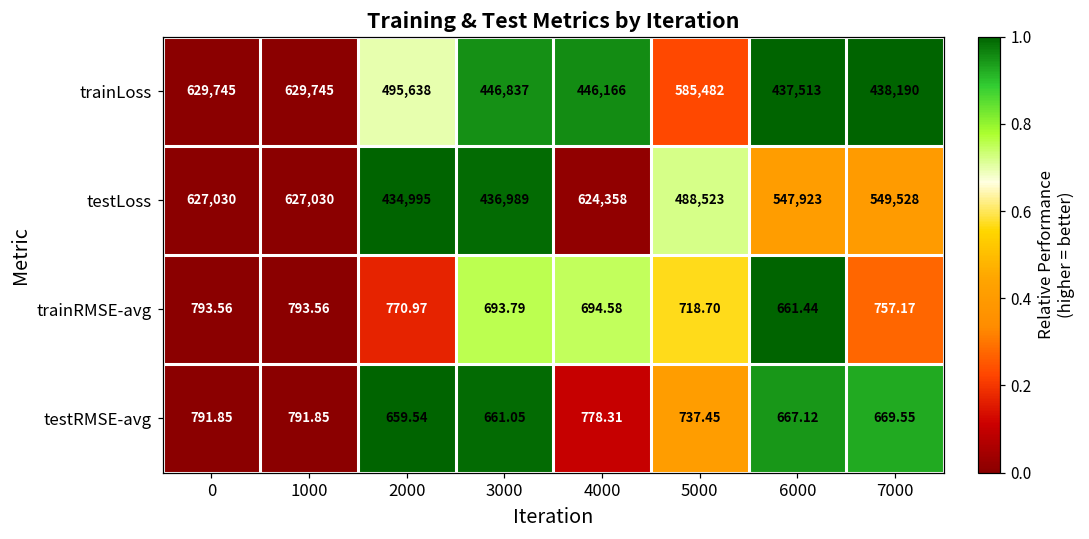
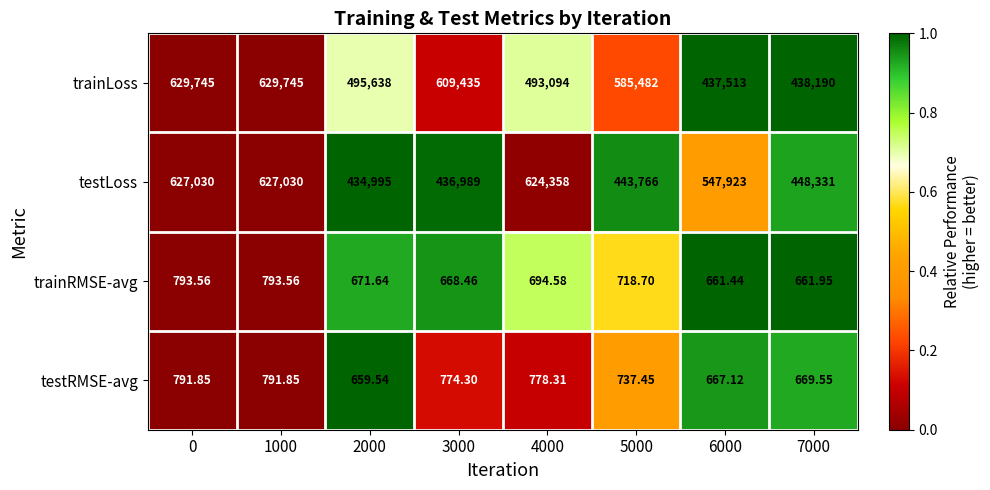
  {
    "trainLoss": {
      "0": "629,745",
      "1000": "629,745",
      "2000": "495,638",
-     "3000": "446,837",
-     "4000": "446,166",
+     "3000": "609,435",
+     "4000": "493,094",
      "5000": "585,482",
      "6000": "437,513",
      "7000": "438,190"
    },
    "testLoss": {
      "0": "627,030",
      "1000": "627,030",
      "2000": "434,995",
      "3000": "436,989",
      "4000": "624,358",
-     "5000": "488,523",
+     "5000": "443,766",
      "6000": "547,923",
-     "7000": "549,528"
+     "7000": "448,331"
    },
    "trainRMSE-avg": {
      "0": "793.56",
      "1000": "793.56",
-     "2000": "770.97",
-     "3000": "693.79",
+     "2000": "671.64",
+     "3000": "668.46",
      "4000": "694.58",
      "5000": "718.70",
      "6000": "661.44",
-     "7000": "757.17"
+     "7000": "661.95"
    },
    "testRMSE-avg": {
      "0": "791.85",
      "1000": "791.85",
      "2000": "659.54",
-     "3000": "661.05",
+     "3000": "774.30",
      "4000": "778.31",
      "5000": "737.45",
      "6000": "667.12",
      "7000": "669.55"
    }
  }
